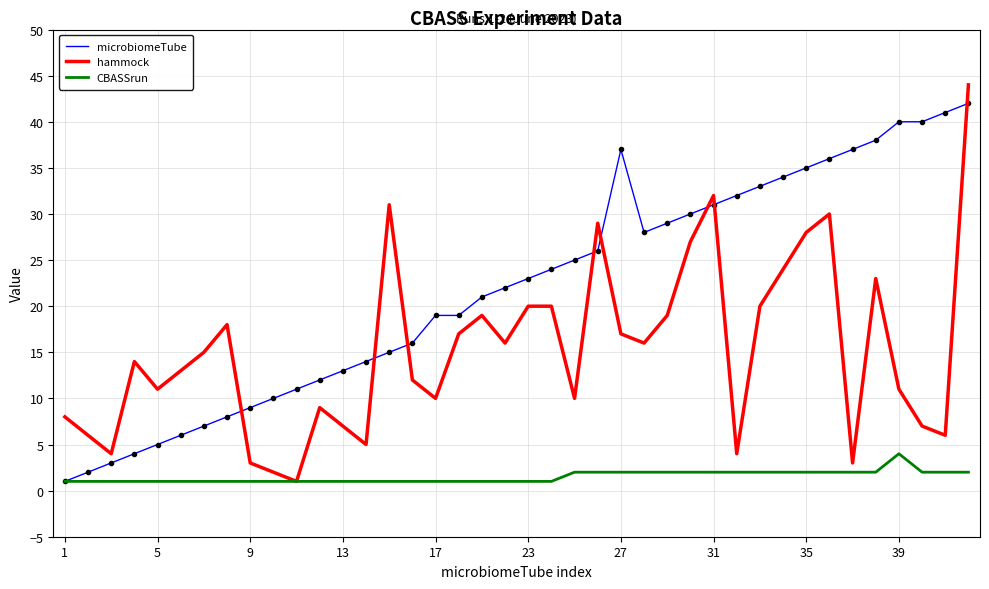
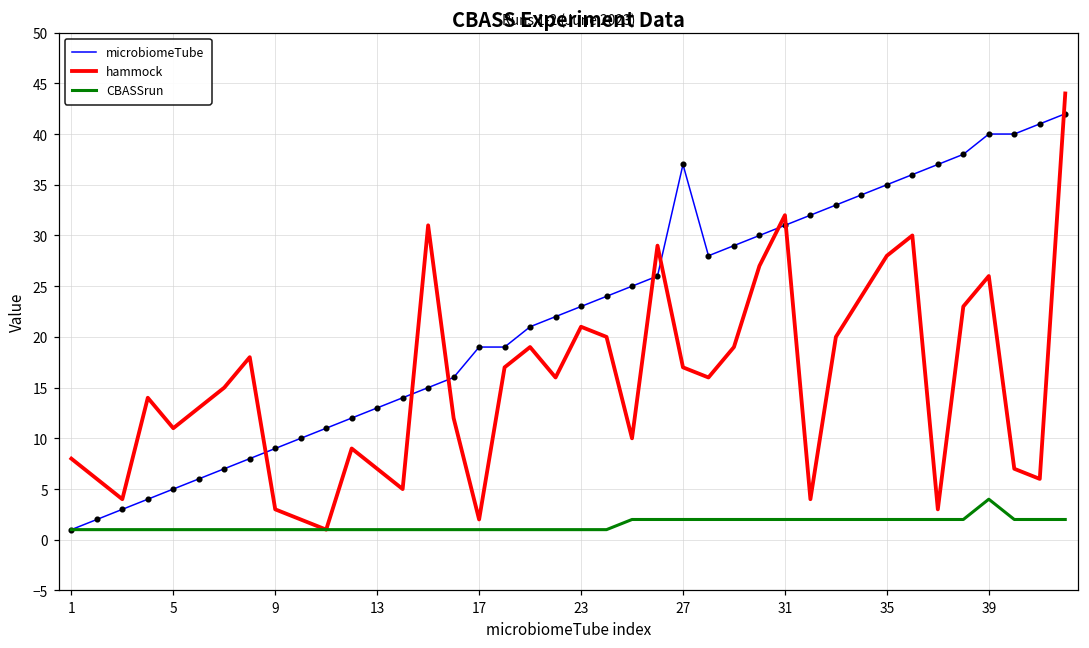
  {
    "microbiomeTube": {
      "5": 5,
      "9": 9,
      "13": 13,
      "17": 19,
      "23": 23,
      "27": 37,
      "31": 31,
      "35": 35,
      "39": 40
    },
    "hammock": {
      "1": 8,
      "5": 11,
      "9": 3,
      "13": 7,
-     "17": 10,
-     "23": 20,
+     "17": 2,
+     "23": 21,
      "27": 17,
      "31": 32,
      "35": 28,
-     "39": 11
+     "39": 26
    },
    "CBASSrun": {
      "5": 1,
      "9": 1,
      "13": 1,
      "17": 1,
      "23": 1,
      "27": 2,
      "31": 2,
      "35": 2,
      "39": 4
    }
  }
